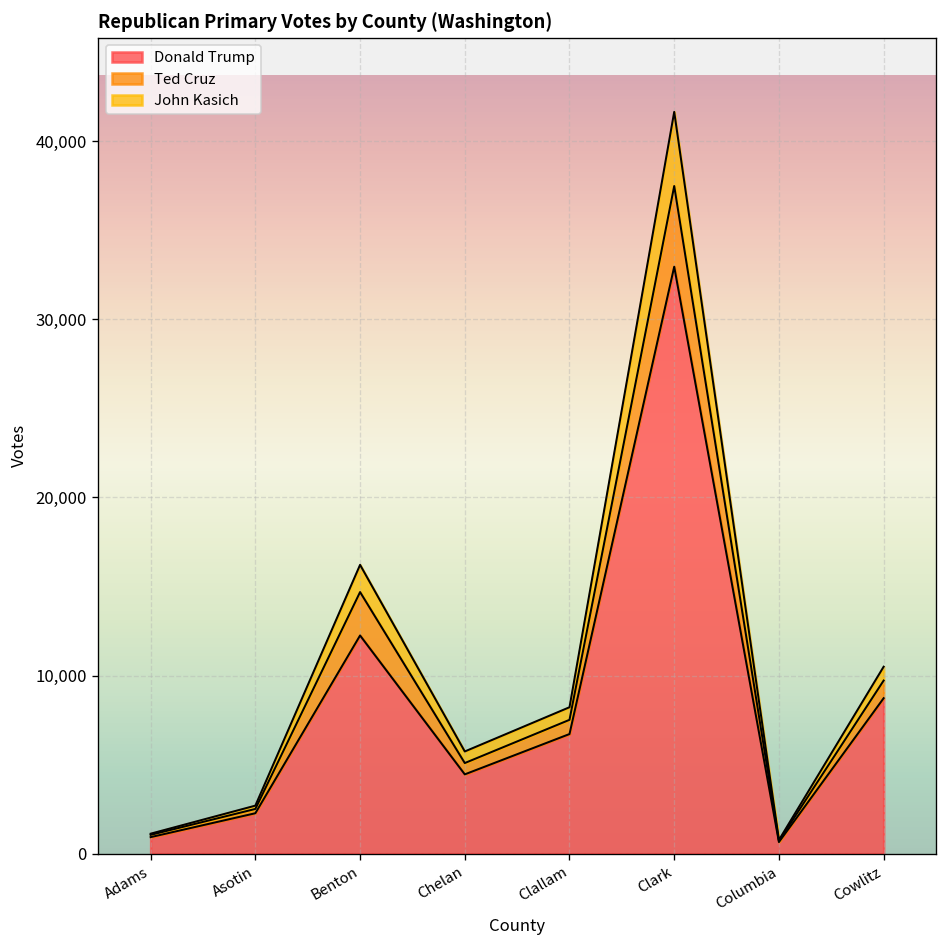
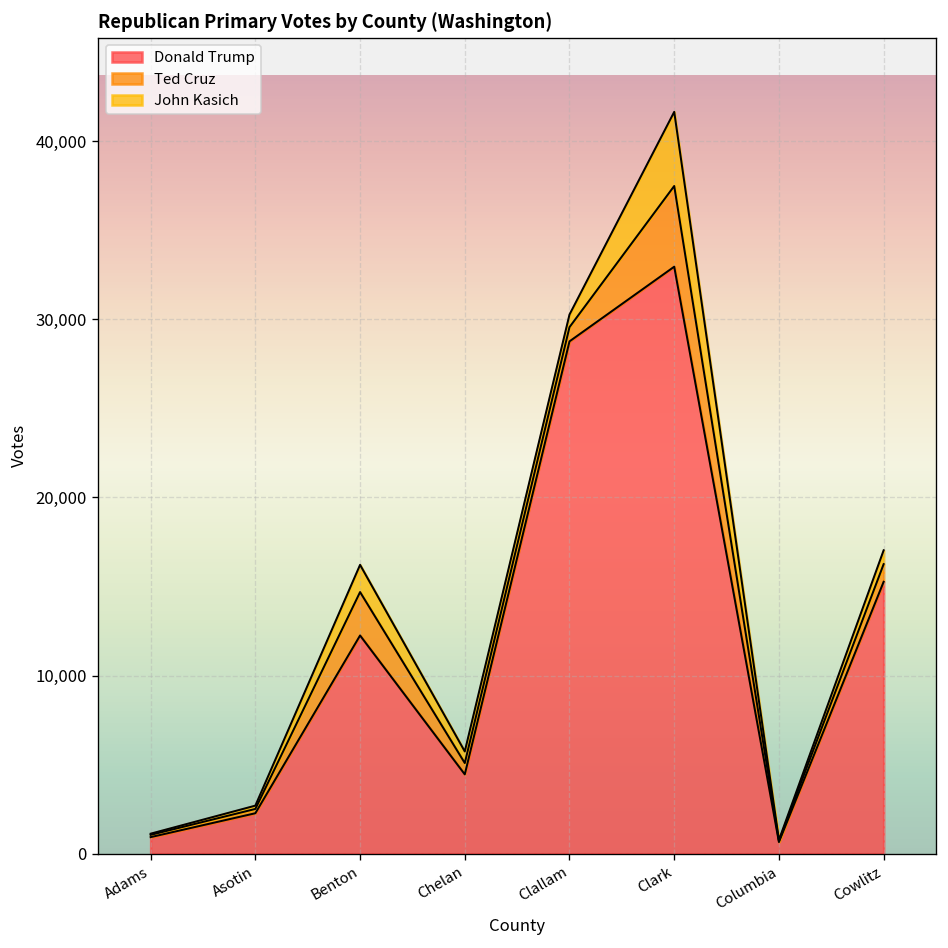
  {
    "Donald Trump": {
      "Asotin": "2,300",
      "Benton": "12,200",
      "Chelan": "4,500",
-     "Clallam": "6,700",
+     "Clallam": "28,800",
      "Clark": "32,900",
-     "Cowlitz": "8,700"
+     "Cowlitz": "15,300"
    }
  }
